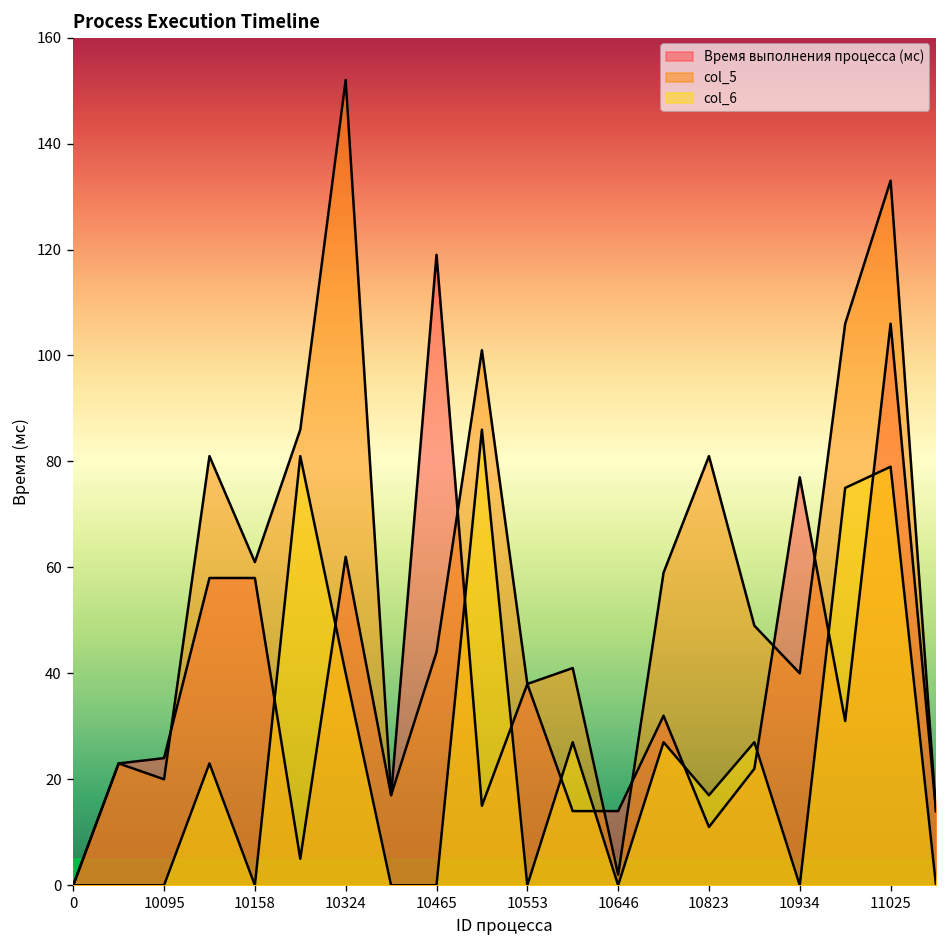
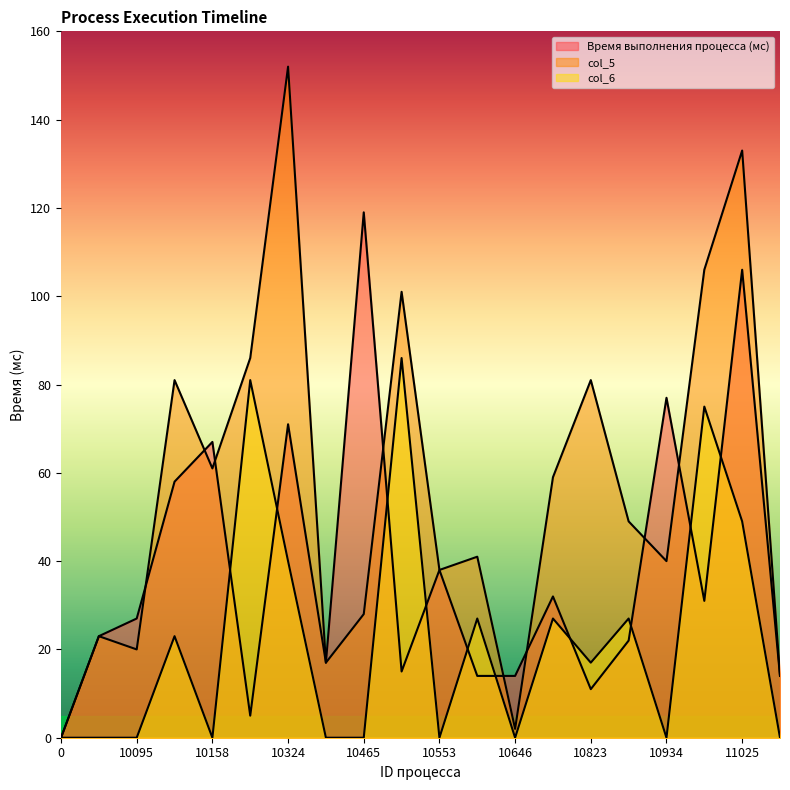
  {
    "Время выполнения процесса (мс)": {
-     "10095": 24,
-     "10158": 58,
-     "10324": 62,
+     "10095": 27,
+     "10158": 67,
+     "10324": 71,
      "10465": 119,
      "10646": 14,
      "10823": 11,
      "10934": 77,
      "11025": 106
    },
    "col_5": {
      "10095": 20,
      "10158": 61,
      "10324": 152,
-     "10465": 44,
+     "10465": 28,
      "10823": 81,
      "10934": 40,
      "11025": 133
    },
    "col_6": {
      "10324": 40,
      "10823": 17,
-     "11025": 79
+     "11025": 49
    }
  }
